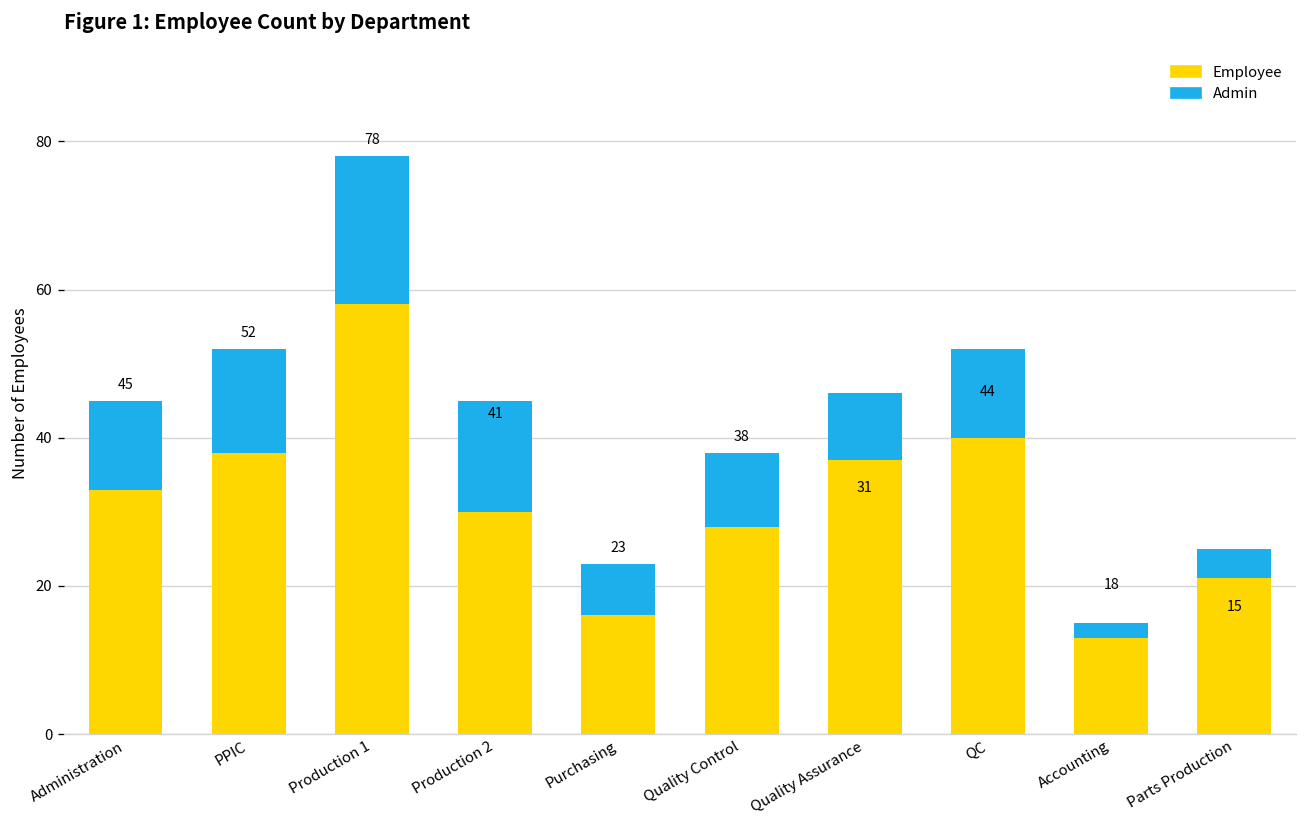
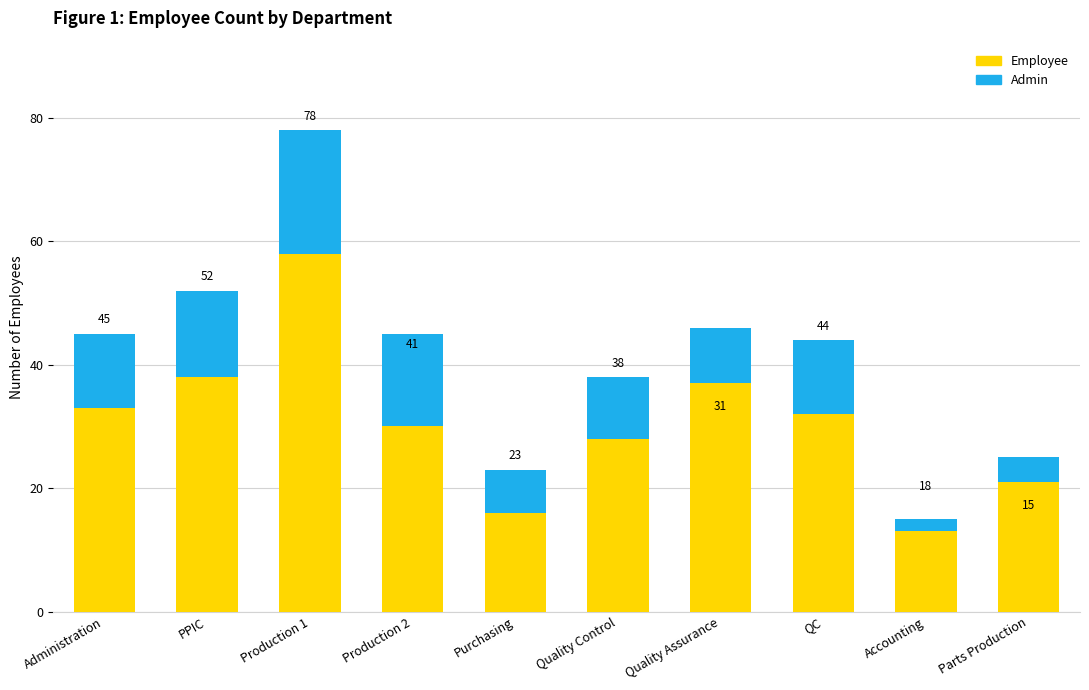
  {
    "Employee": {
      "Administration": 33,
      "PPIC": 38,
      "Production 1": 58,
      "Production 2": 30,
      "Purchasing": 16,
      "Quality Control": 28,
-     "QC": 40,
+     "QC": 32,
      "Accounting": 13
    },
    "Admin": {
      "Quality Assurance": 9,
      "Accounting": 2,
      "Parts Production": 4
    }
  }
